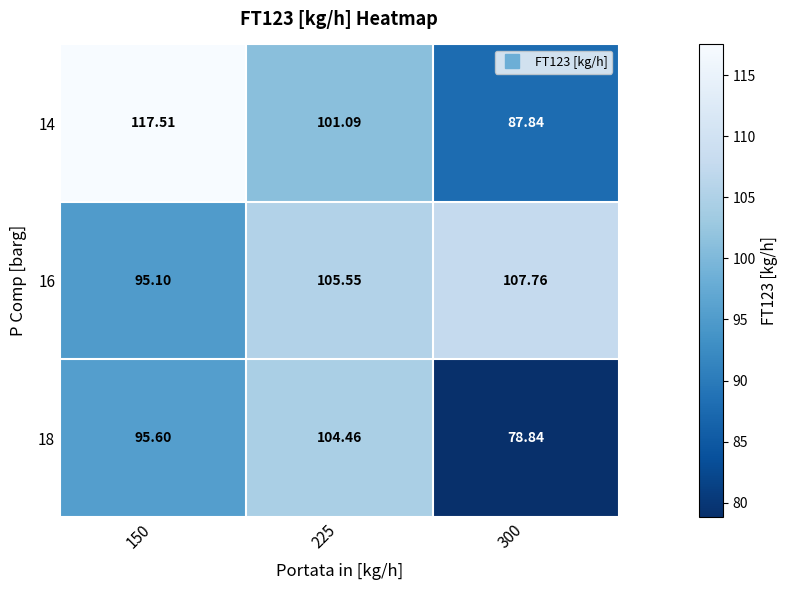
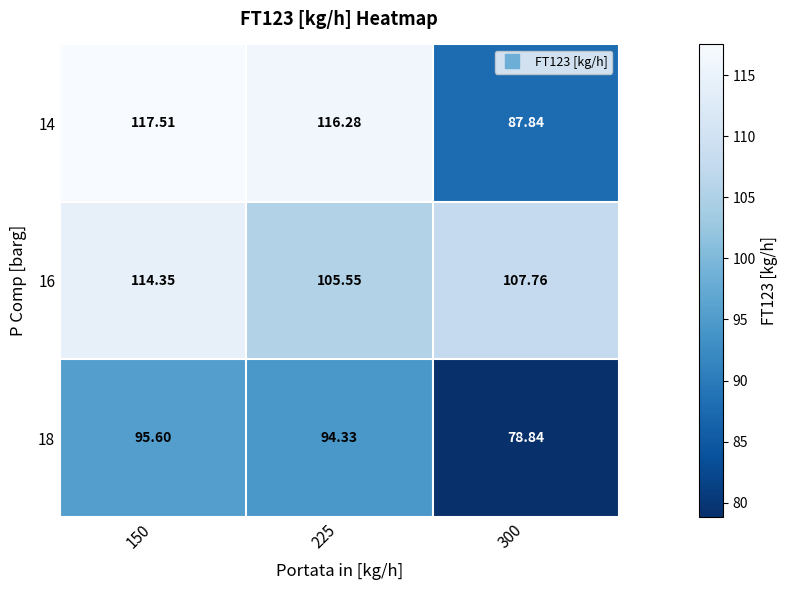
  {
    "14": {
      "150": 117.51,
-     "225": 101.09,
+     "225": 116.28,
      "300": 87.84
    },
    "16": {
-     "150": 95.10,
+     "150": 114.35,
      "225": 105.55,
      "300": 107.76
    },
    "18": {
      "150": 95.60,
-     "225": 104.46,
+     "225": 94.33,
      "300": 78.84
    }
  }
